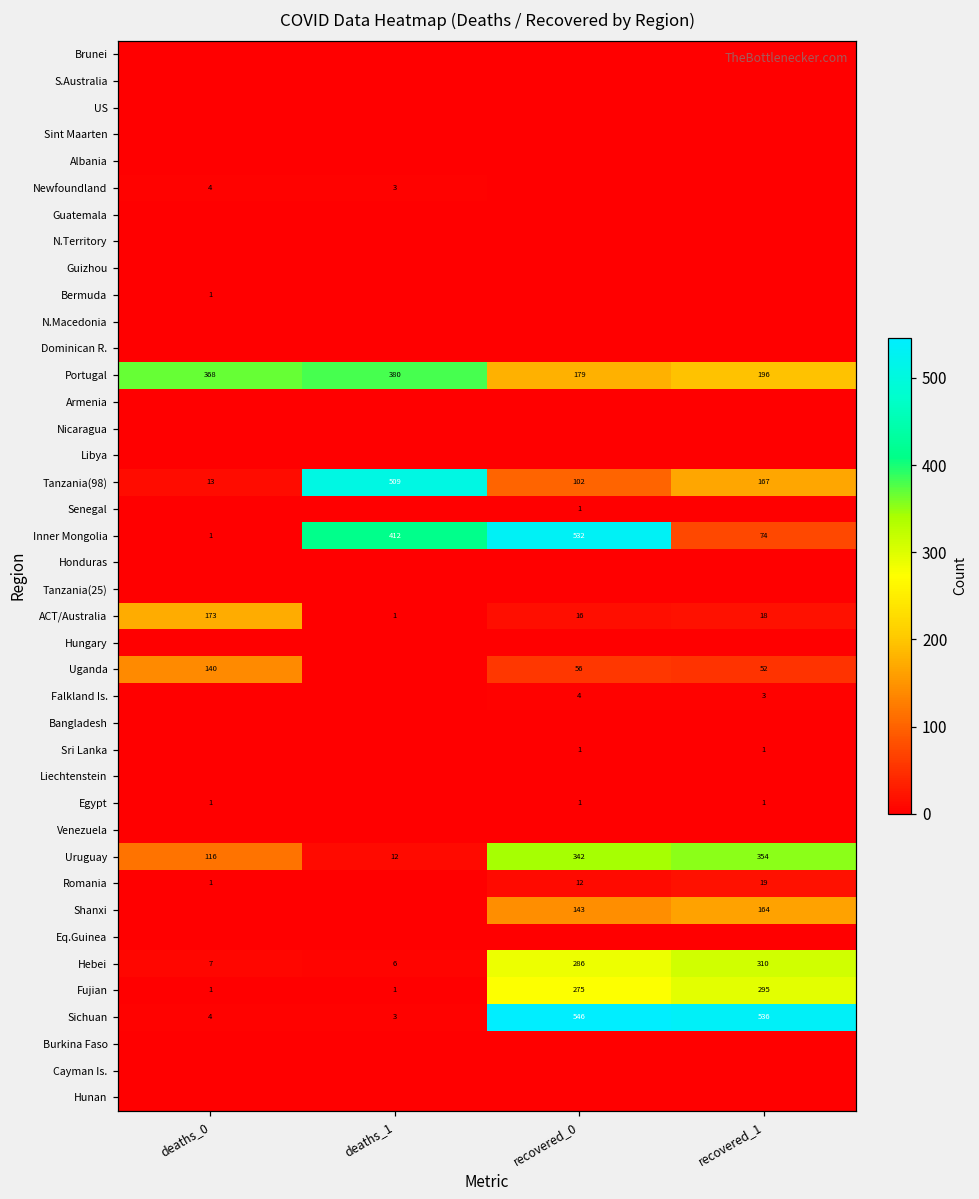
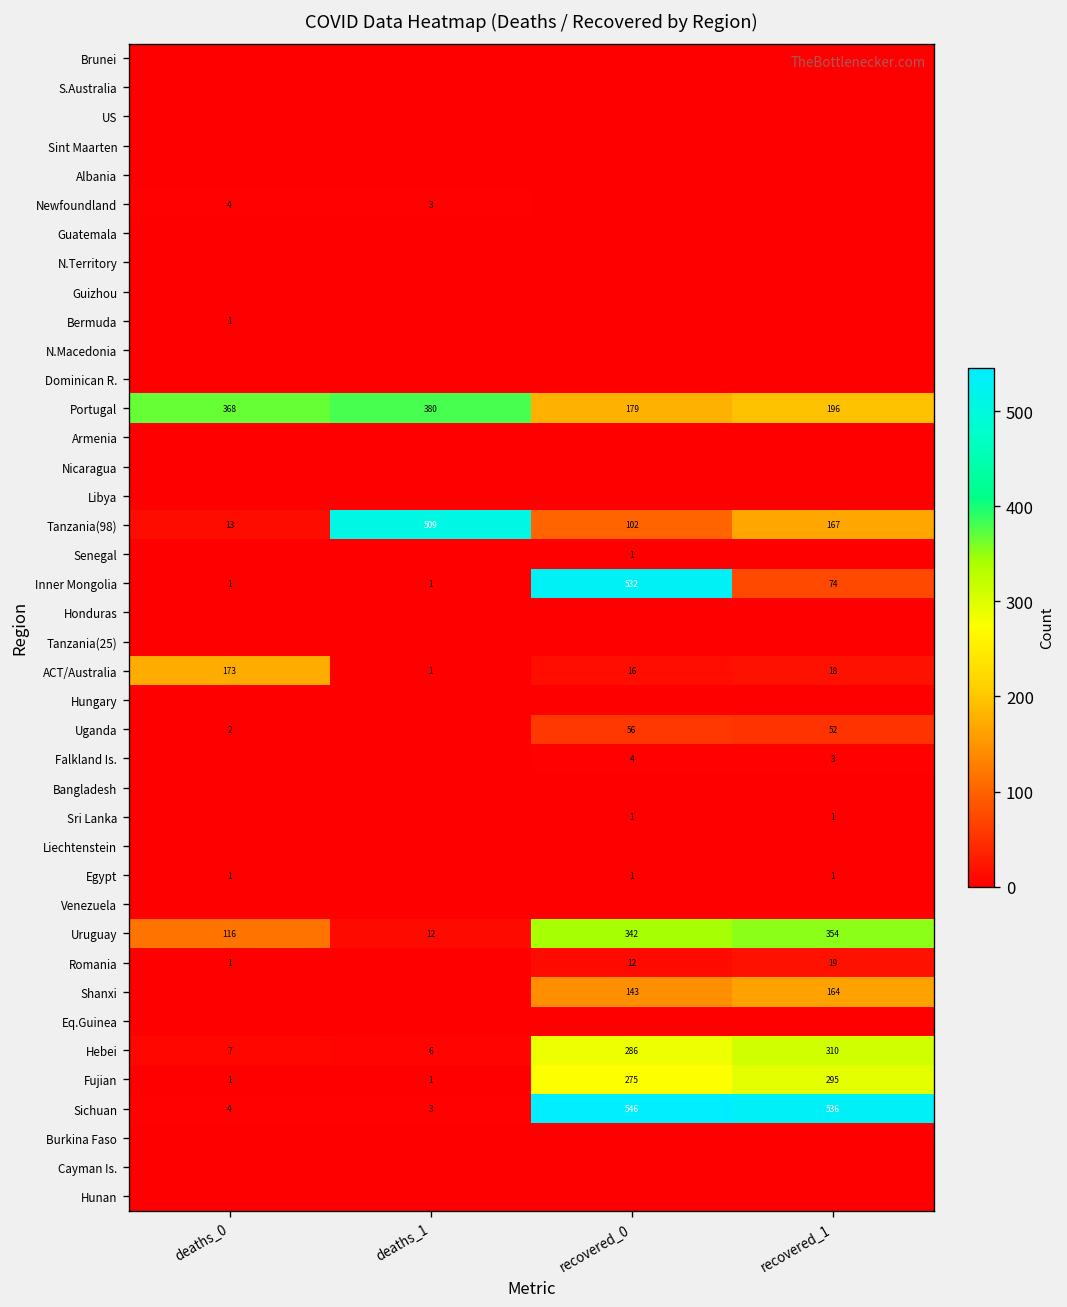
  {
    "Newfoundland": {
      "deaths_0": 4,
      "deaths_1": 3
    },
    "Bermuda": {
      "deaths_0": 1
    },
    "Portugal": {
      "deaths_0": 368,
      "deaths_1": 380,
      "recovered_0": 179,
      "recovered_1": 196
    },
    "Tanzania(98)": {
      "deaths_0": 13,
      "deaths_1": 509,
      "recovered_0": 102,
      "recovered_1": 167
    },
    "Senegal": {
      "recovered_0": 1
    },
    "Inner Mongolia": {
      "deaths_0": 1,
-     "deaths_1": 412,
+     "deaths_1": 1,
      "recovered_0": 532,
      "recovered_1": 74
    },
    "ACT/Australia": {
      "deaths_0": 173,
      "deaths_1": 1,
      "recovered_0": 16,
      "recovered_1": 18
    },
    "Uganda": {
-     "deaths_0": 140,
+     "deaths_0": 2,
      "recovered_0": 56,
      "recovered_1": 52
    },
    "Falkland Is.": {
      "recovered_0": 4,
      "recovered_1": 3
    },
    "Sri Lanka": {
      "recovered_0": 1,
      "recovered_1": 1
    },
    "Egypt": {
      "deaths_0": 1,
      "recovered_0": 1,
      "recovered_1": 1
    },
    "Uruguay": {
      "deaths_0": 116,
      "deaths_1": 12,
      "recovered_0": 342,
      "recovered_1": 354
    },
    "Romania": {
      "deaths_0": 1,
      "recovered_0": 12,
      "recovered_1": 19
    },
    "Shanxi": {
      "recovered_0": 143,
      "recovered_1": 164
    },
    "Hebei": {
      "deaths_0": 7,
      "deaths_1": 6,
      "recovered_0": 286,
      "recovered_1": 310
    },
    "Fujian": {
      "deaths_0": 1,
      "deaths_1": 1,
      "recovered_0": 275,
      "recovered_1": 295
    },
    "Sichuan": {
      "deaths_0": 4,
      "deaths_1": 3,
      "recovered_0": 546,
      "recovered_1": 536
    }
  }
